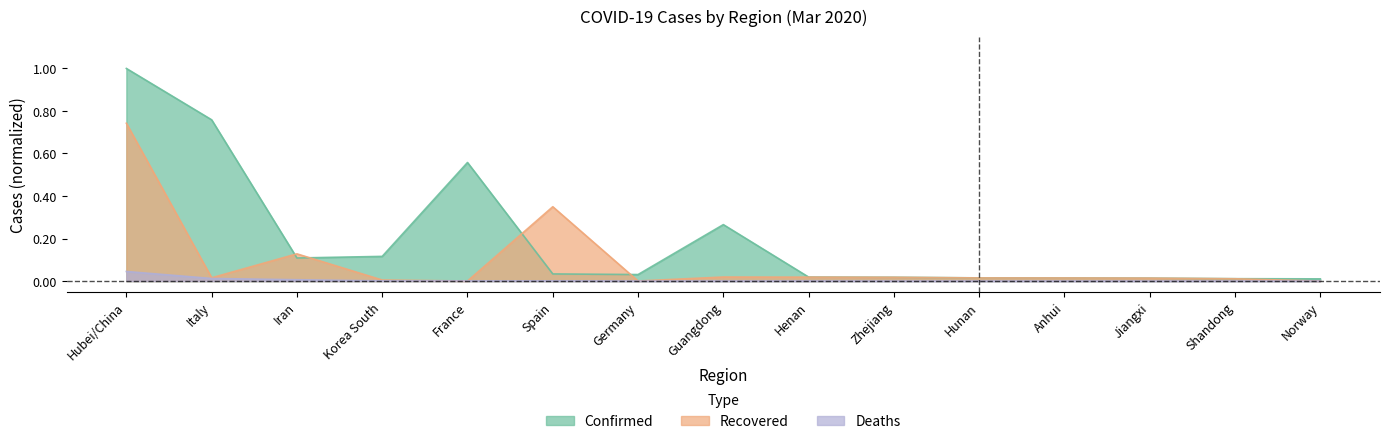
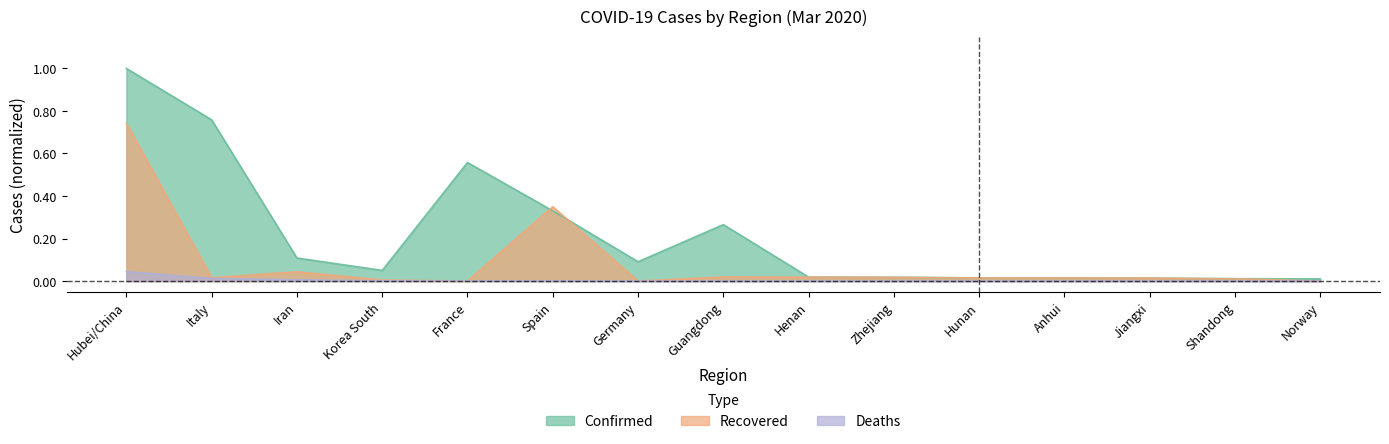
  {
    "Confirmed": {
      "Hubei/China": 1.00,
      "Italy": 0.76,
      "Iran": 0.11,
-     "Korea South": 0.12,
+     "Korea South": 0.05,
      "France": 0.56,
-     "Spain": 0.03,
-     "Germany": 0.03,
+     "Spain": 0.33,
+     "Germany": 0.09,
      "Guangdong": 0.27
    },
    "Recovered": {
      "Hubei/China": 0.74,
-     "Iran": 0.13,
+     "Iran": 0.04,
      "Spain": 0.35,
      "Guangdong": 0.02
    },
    "Deaths": {
      "Hubei/China": 0.05,
      "Iran": 0.01,
      "Spain": 0.00,
      "Guangdong": 0.00,
      "Henan": 0.00,
      "Zhejiang": 0.00,
      "Hunan": 0.00,
      "Anhui": 0.00,
      "Jiangxi": 0.00
    }
  }
